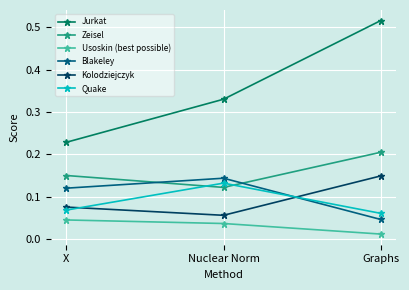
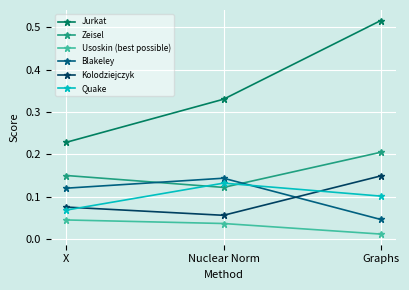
  {
    "Quake": {
      "X": 0.07,
      "Nuclear Norm": 0.13,
-     "Graphs": 0.06
+     "Graphs": 0.10
    }
  }
